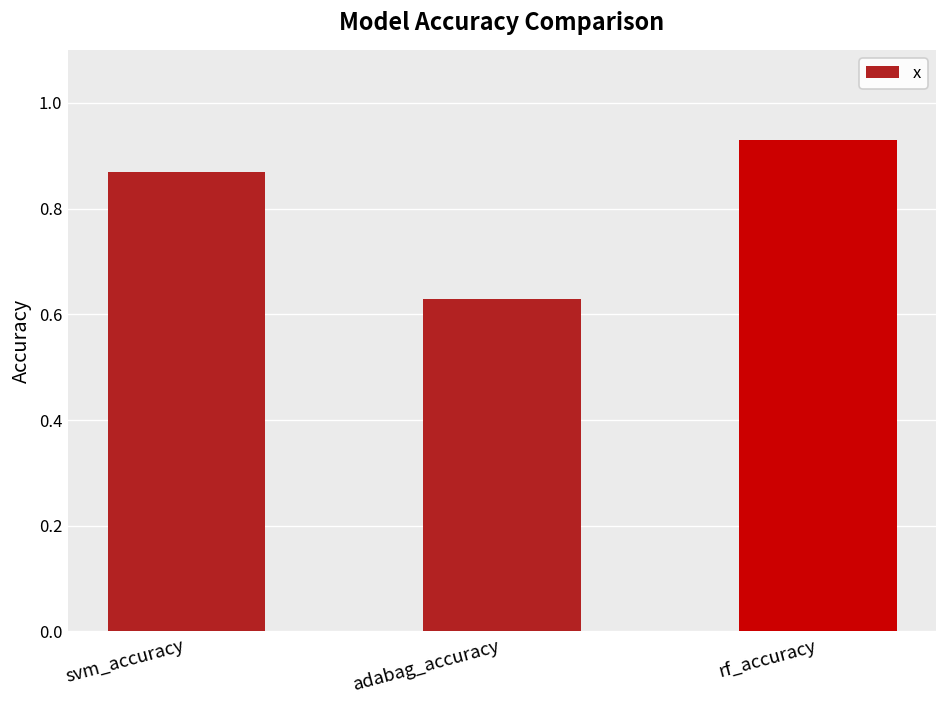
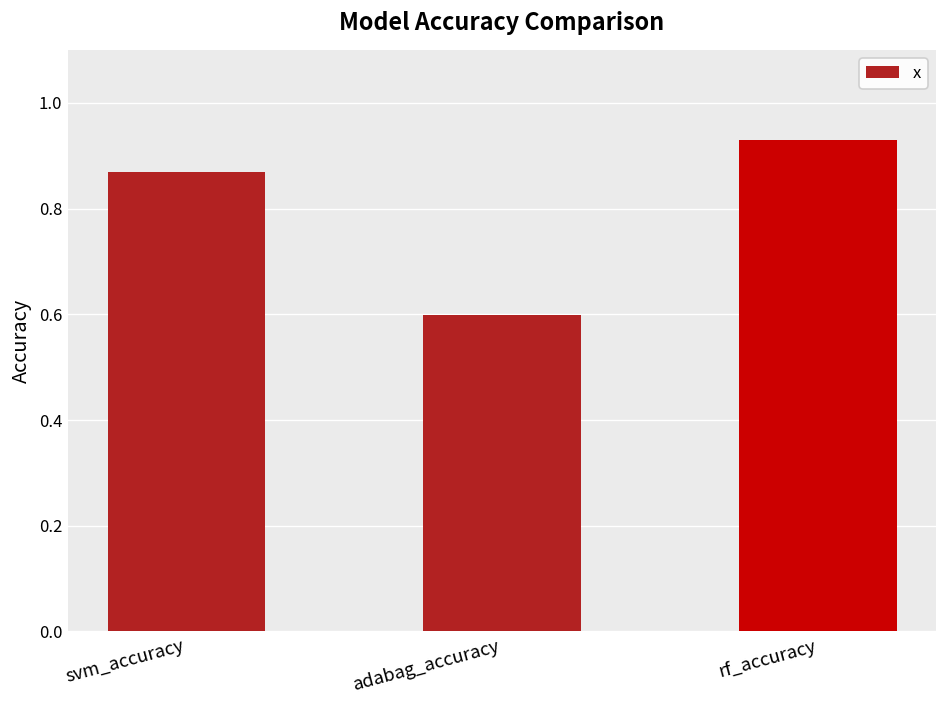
  {
    "svm_accuracy": 0.87,
-   "adabag_accuracy": 0.63,
+   "adabag_accuracy": 0.60,
    "rf_accuracy": 0.93
  }
